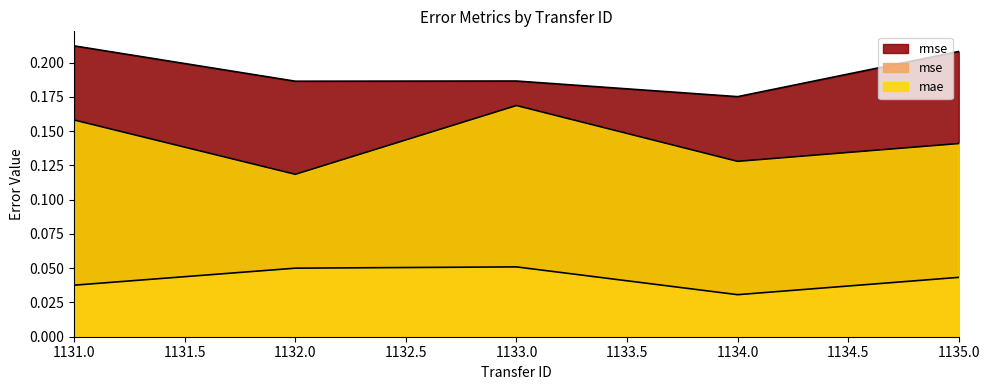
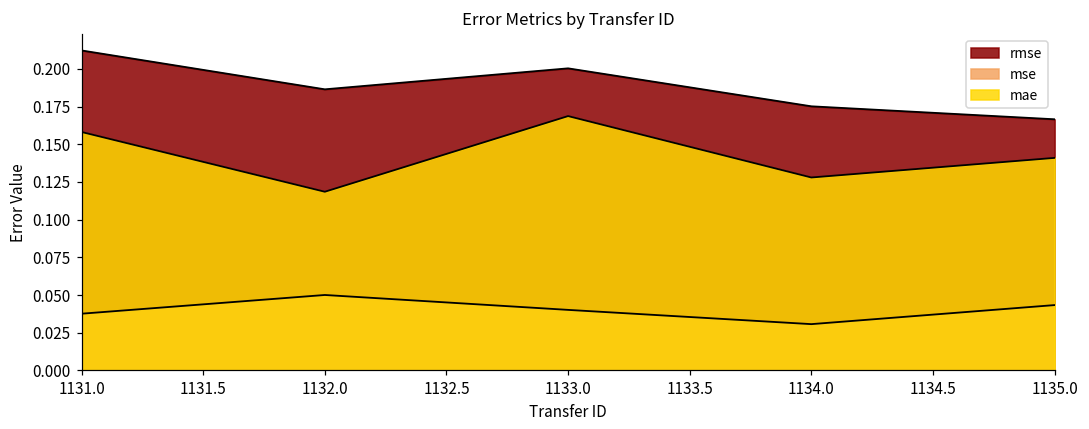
  {
    "rmse": {
      "1131.0": 0.212,
      "1132.0": 0.186,
-     "1133.0": 0.187,
+     "1133.0": 0.200,
      "1134.0": 0.175,
-     "1135.0": 0.208
+     "1135.0": 0.167
    },
    "mse": {
      "1131.0": 0.038,
      "1132.0": 0.050,
-     "1133.0": 0.051,
+     "1133.0": 0.040,
      "1134.0": 0.031,
      "1135.0": 0.043
    },
    "mae": {
      "1131.0": 0.158,
      "1132.0": 0.118,
      "1133.0": 0.169,
      "1134.0": 0.128,
      "1135.0": 0.141
    }
  }
